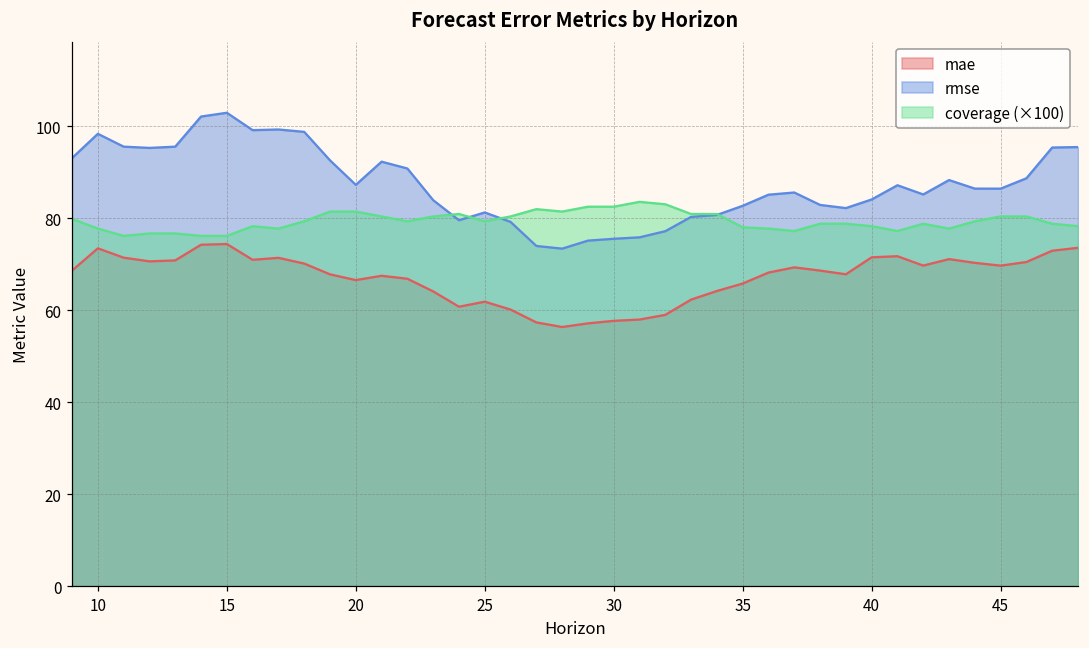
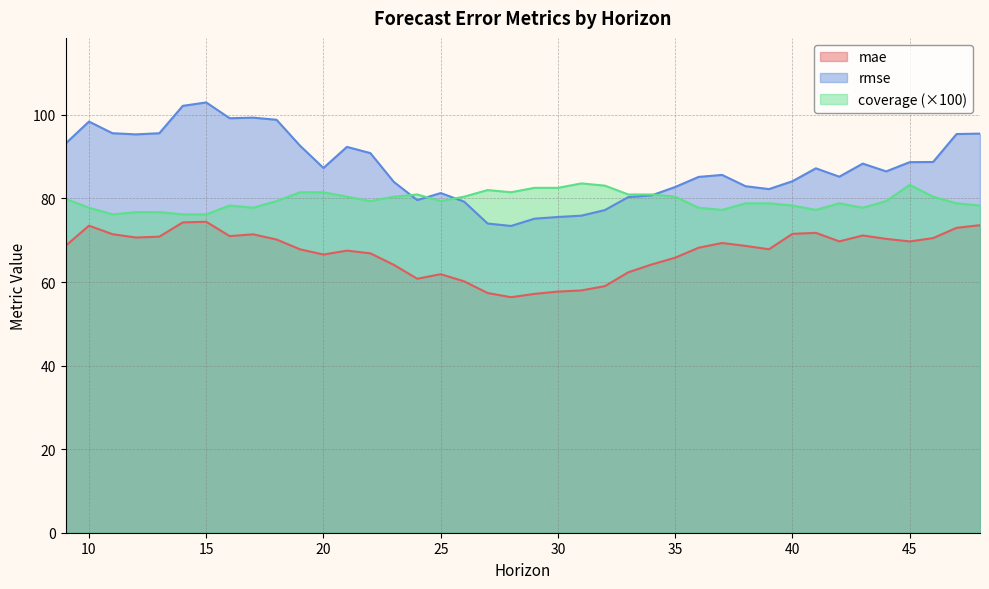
  {
    "mae": {
      "10": 73,
      "15": 74,
      "20": 67,
      "25": 62,
      "30": 58,
      "35": 66,
      "40": 72,
      "45": 70
    },
    "rmse": {
      "10": 98,
      "15": 103,
      "20": 87,
      "25": 81,
      "30": 76,
      "35": 83,
      "40": 84,
-     "45": 86
+     "45": 89
    },
    "coverage (×100)": {
      "10": 78,
      "15": 76,
      "20": 81,
      "25": 79,
      "30": 83,
-     "35": 78,
+     "35": 80,
      "40": 78,
-     "45": 80
+     "45": 83
    }
  }
